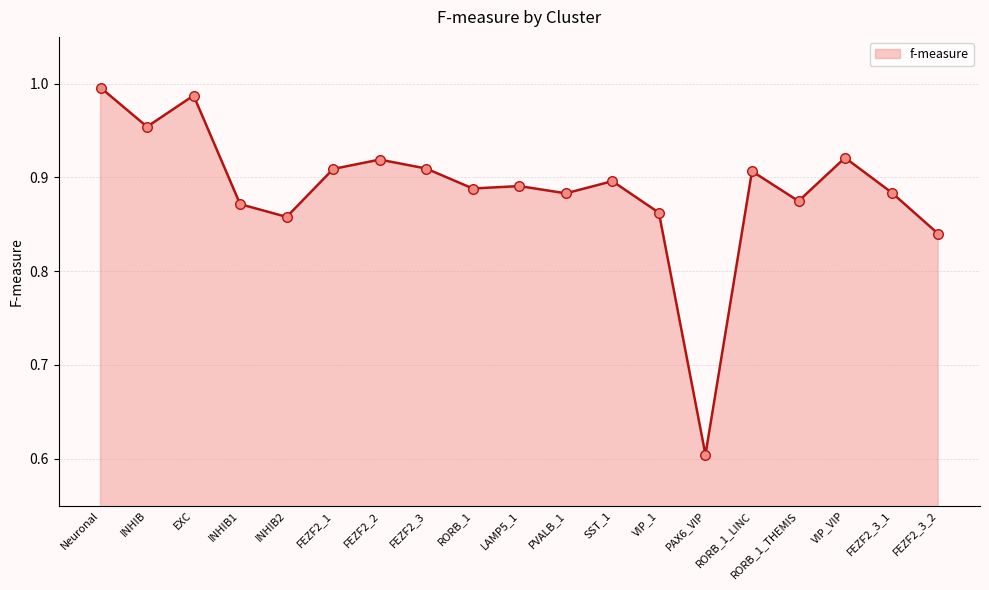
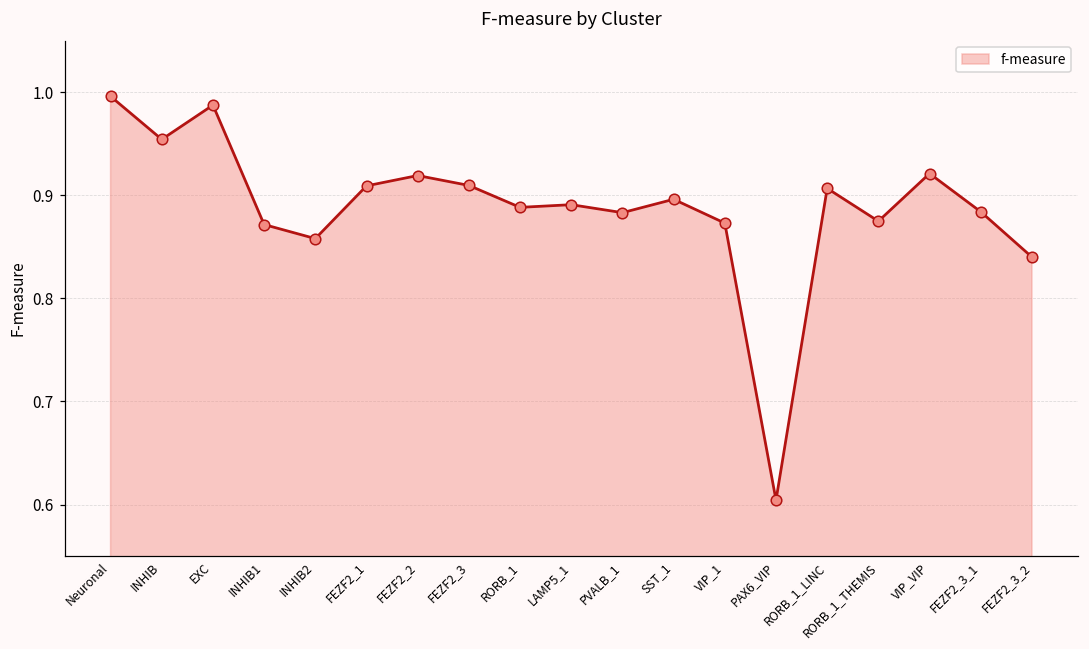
  {
    "Neuronal": 1.00,
    "INHIB": 0.95,
    "EXC": 0.99,
    "INHIB1": 0.87,
    "INHIB2": 0.86,
    "FEZF2_1": 0.91,
    "FEZF2_2": 0.92,
    "FEZF2_3": 0.91,
    "RORB_1": 0.89,
    "LAMP5_1": 0.89,
    "PVALB_1": 0.88,
    "SST_1": 0.90,
-   "VIP_1": 0.86,
+   "VIP_1": 0.87,
    "PAX6_VIP": 0.60,
    "RORB_1_LINC": 0.91,
    "RORB_1_THEMIS": 0.87,
    "VIP_VIP": 0.92,
    "FEZF2_3_1": 0.88,
    "FEZF2_3_2": 0.84
  }
